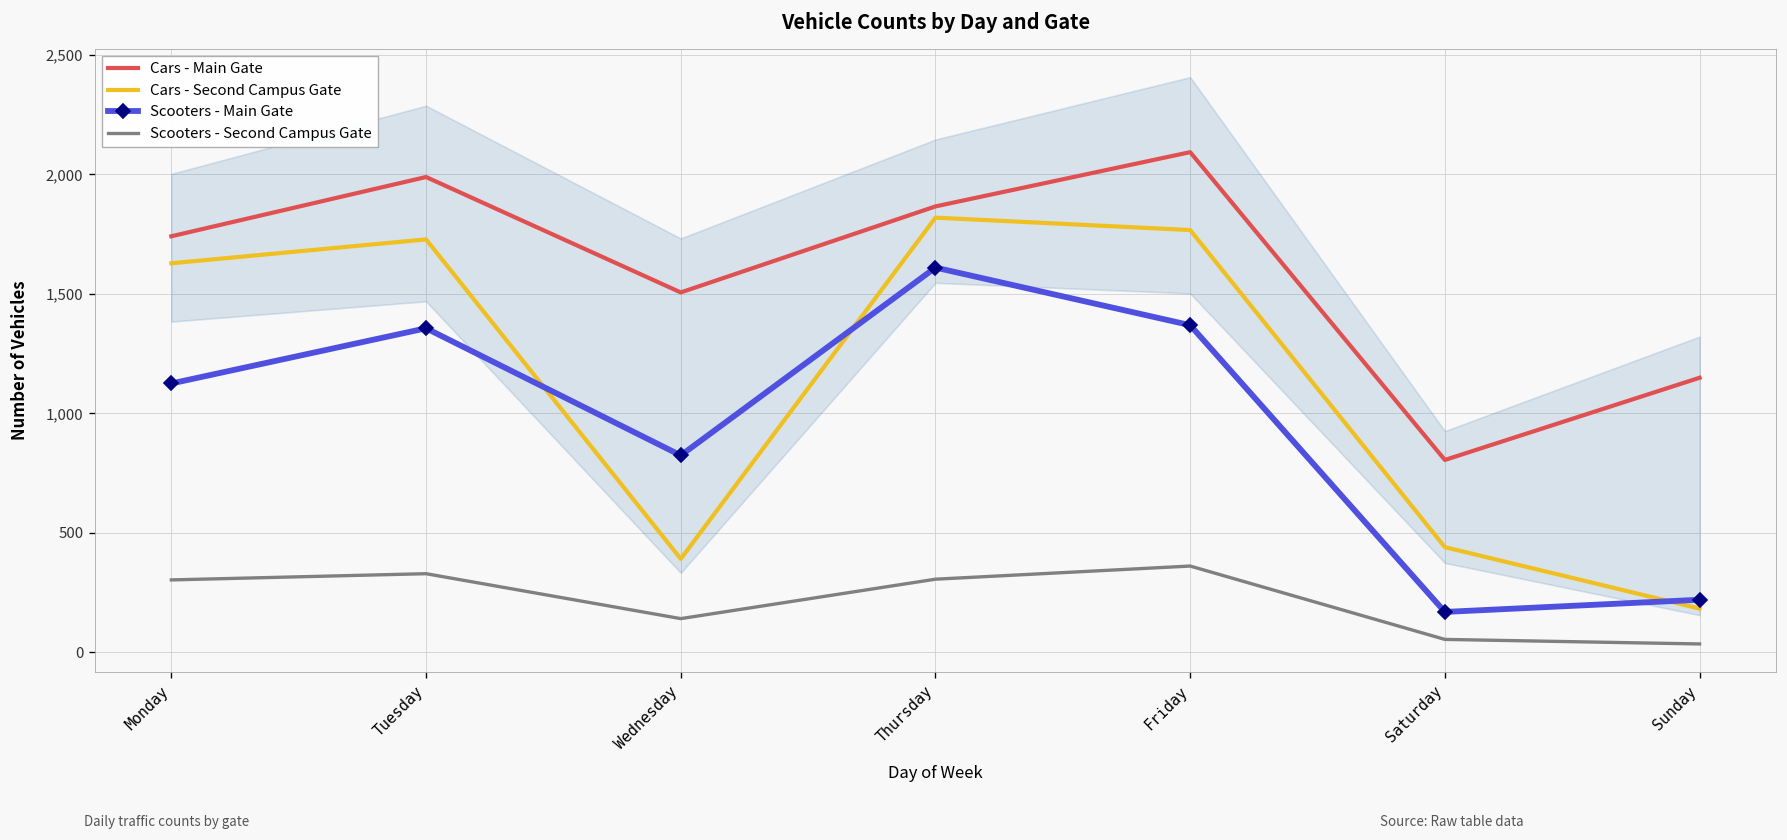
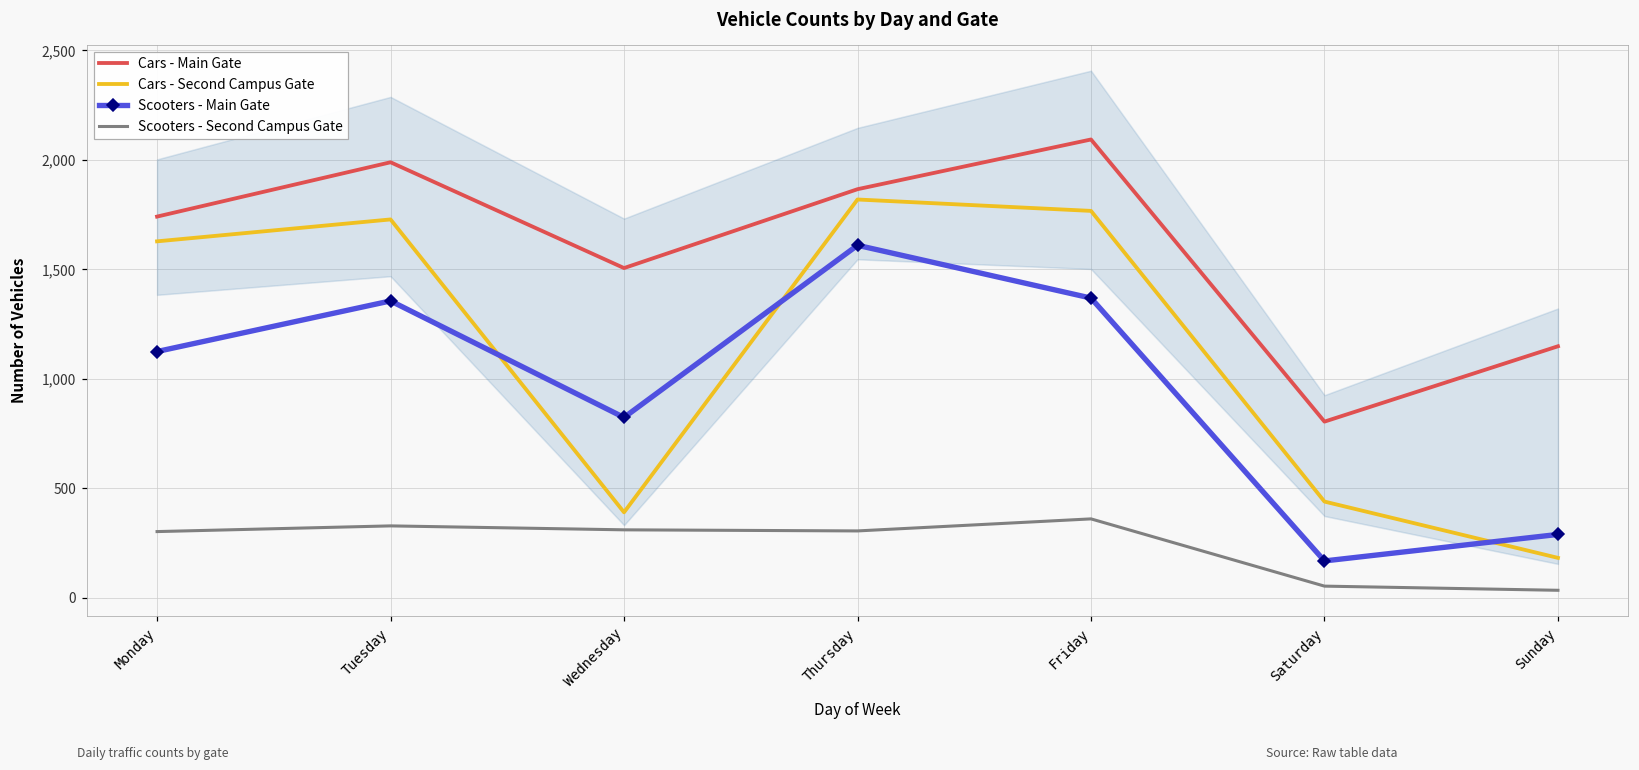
  {
    "Cars - Main Gate": {
      "Monday": "1,740",
      "Tuesday": "1,990",
      "Wednesday": "1,510",
      "Thursday": "1,870",
      "Friday": "2,090",
      "Saturday": "810",
      "Sunday": "1,150"
    },
    "Cars - Second Campus Gate": {
      "Monday": "1,630",
      "Tuesday": "1,730",
      "Wednesday": "390",
      "Thursday": "1,820",
      "Friday": "1,770",
      "Saturday": "440",
      "Sunday": "180"
    },
    "Scooters - Main Gate": {
      "Monday": "1,130",
      "Tuesday": "1,360",
      "Wednesday": "820",
      "Thursday": "1,610",
      "Friday": "1,370",
      "Saturday": "170",
-     "Sunday": "220"
+     "Sunday": "290"
    },
    "Scooters - Second Campus Gate": {
      "Monday": "300",
      "Tuesday": "330",
-     "Wednesday": "140",
+     "Wednesday": "310",
      "Thursday": "310",
      "Friday": "360",
      "Saturday": "50",
      "Sunday": "40"
    }
  }
